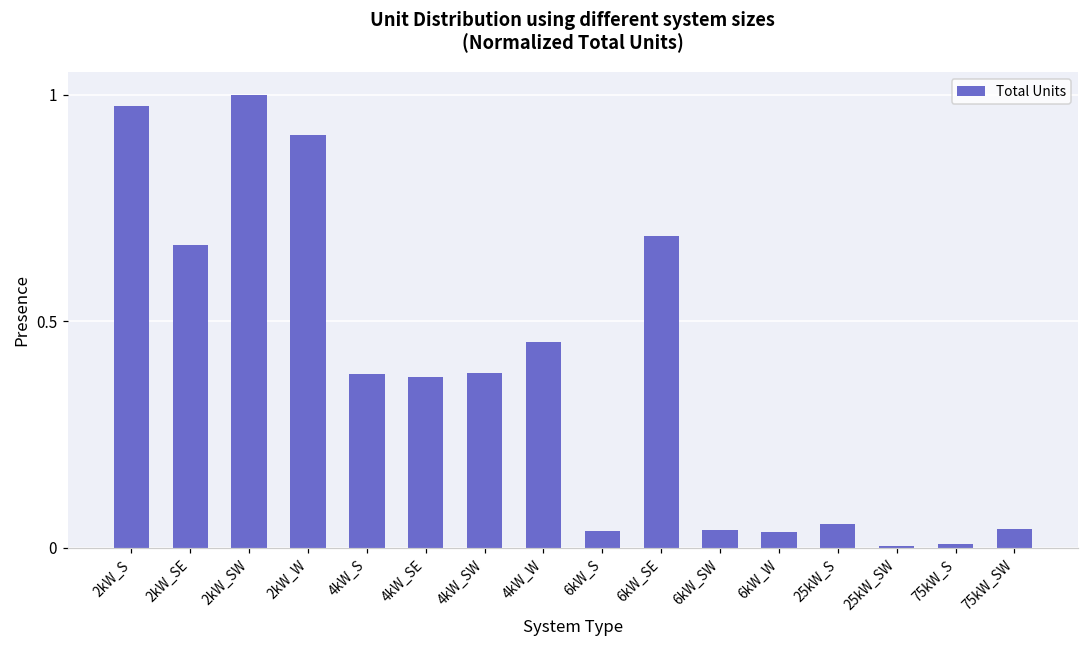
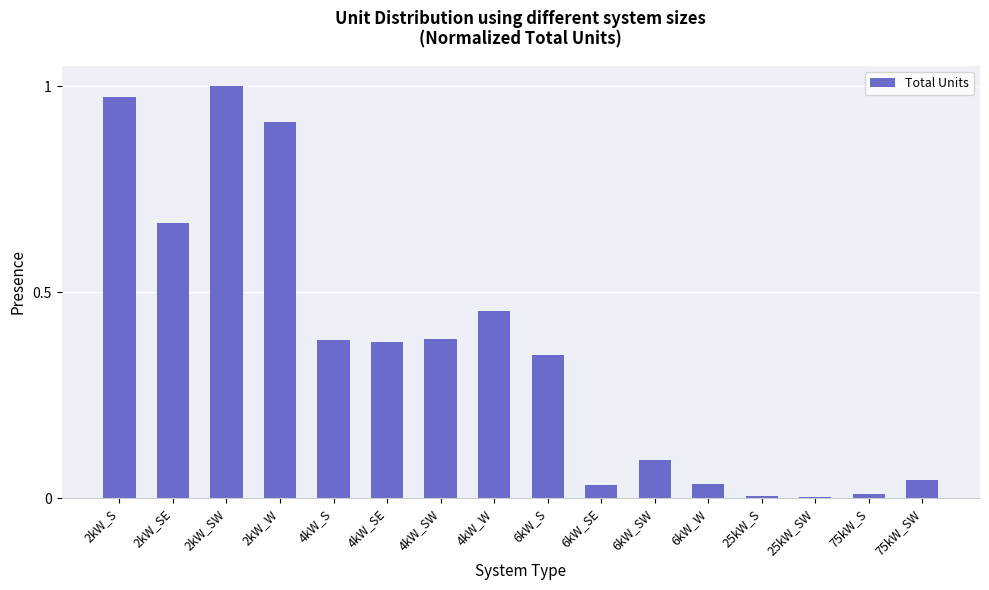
  {
    "2kW_S": 0.97,
    "2kW_SE": 0.67,
    "2kW_SW": 1.00,
    "2kW_W": 0.91,
    "4kW_S": 0.38,
    "4kW_SE": 0.38,
    "4kW_SW": 0.39,
    "4kW_W": 0.46,
-   "6kW_S": 0.04,
-   "6kW_SE": 0.69,
-   "6kW_SW": 0.04,
+   "6kW_S": 0.35,
+   "6kW_SE": 0.03,
+   "6kW_SW": 0.09,
    "6kW_W": 0.03,
-   "25kW_S": 0.05,
+   "25kW_S": 0.00,
    "75kW_S": 0.01,
    "75kW_SW": 0.04
  }
